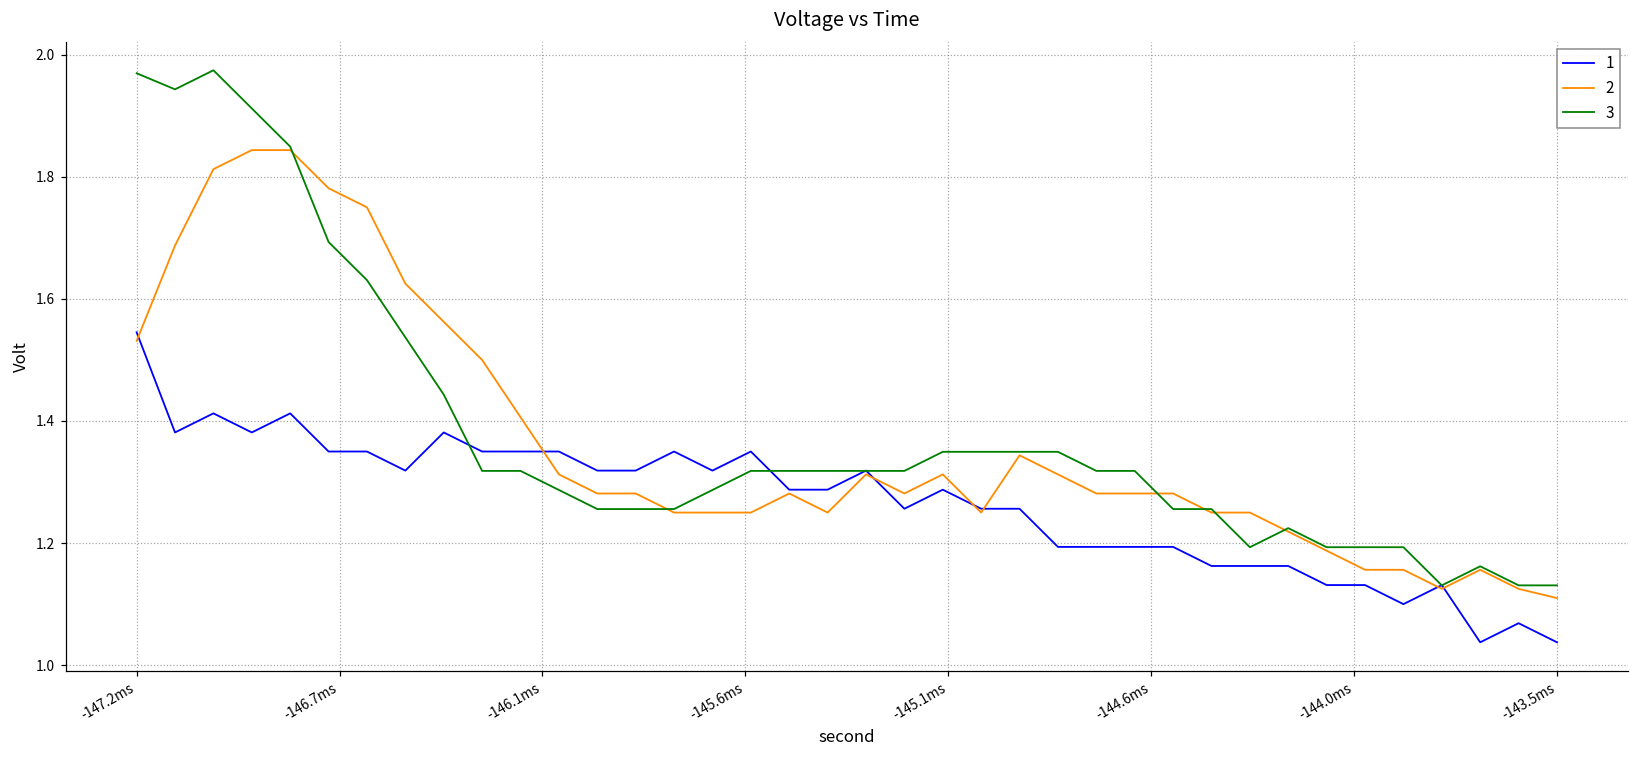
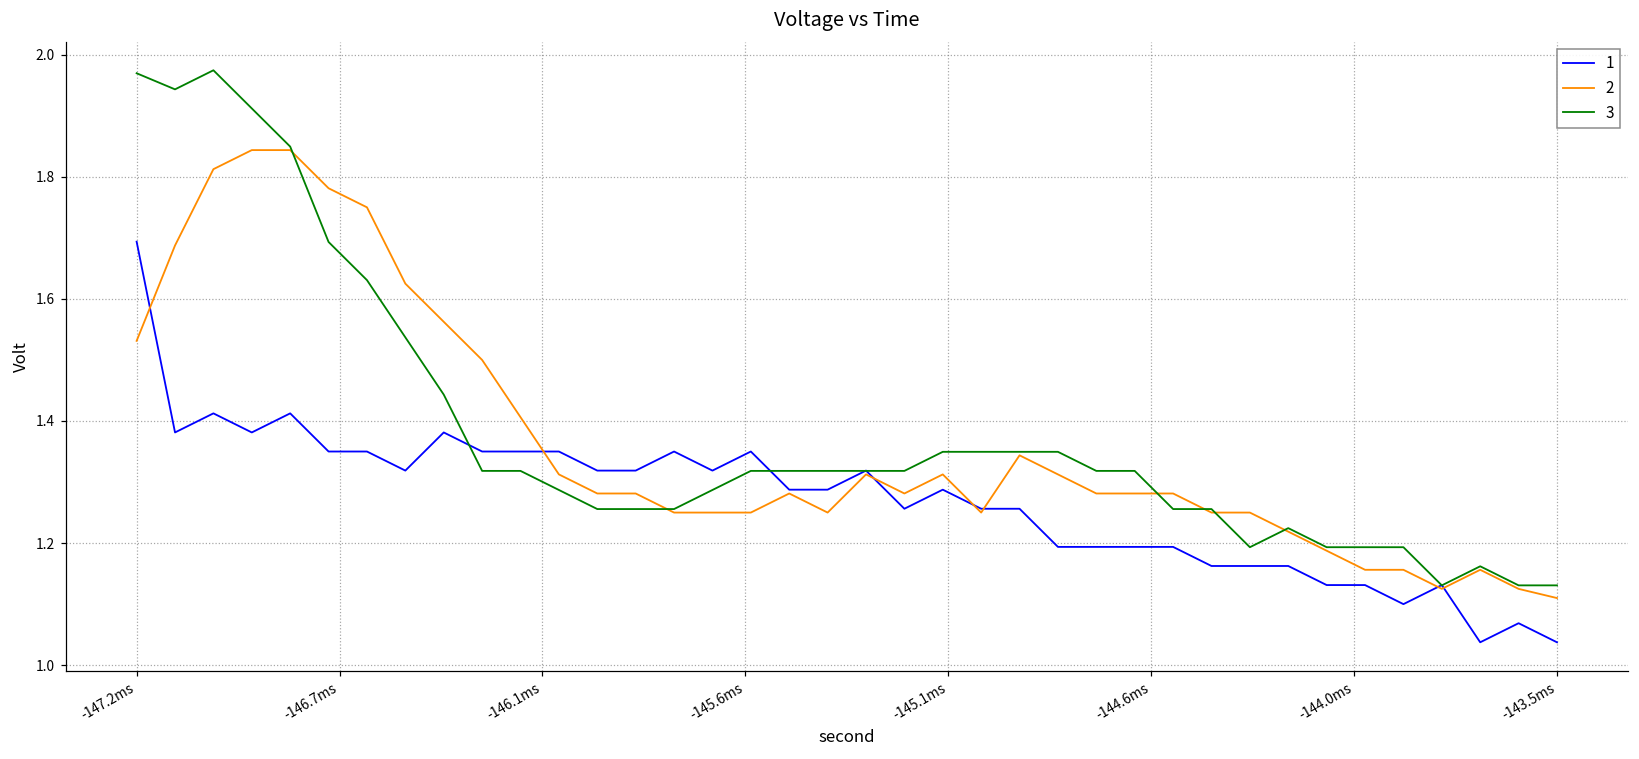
  {
    "1": {
-     "-147.2ms": 1.55,
+     "-147.2ms": 1.69,
      "-143.5ms": 1.04
    },
    "2": {
      "-147.2ms": 1.53,
      "-143.5ms": 1.11
    },
    "3": {
      "-147.2ms": 1.97,
      "-143.5ms": 1.13
    }
  }
